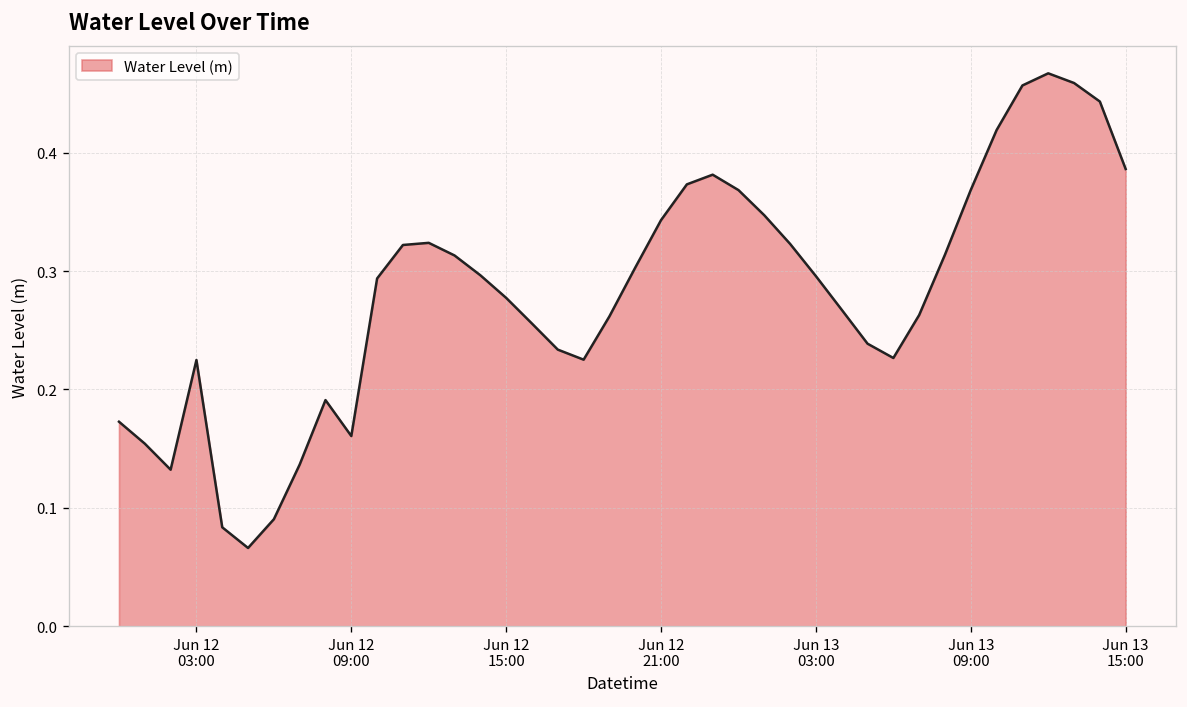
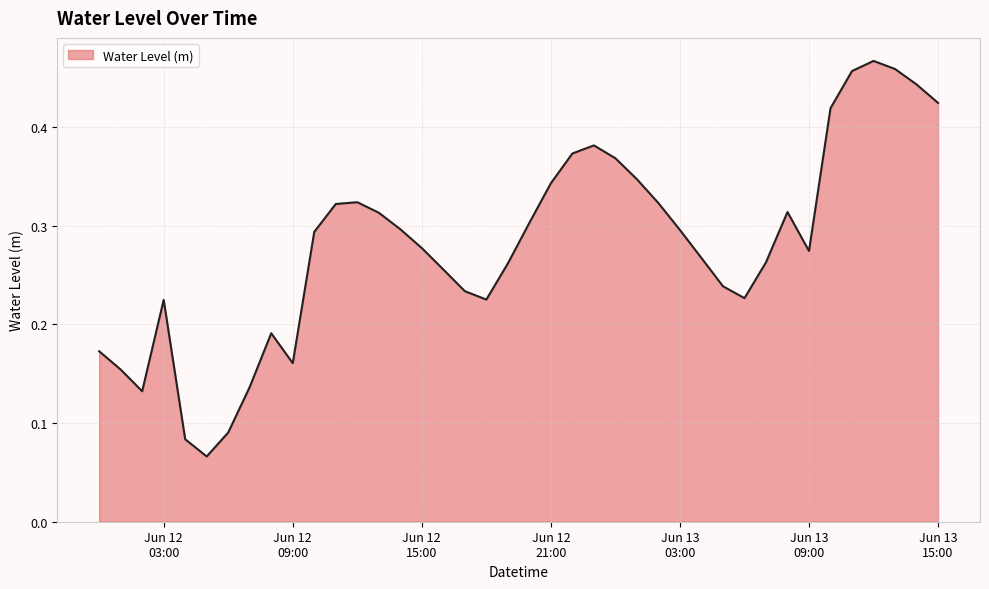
  {
    "Jun 12 03:00": 0.22,
    "Jun 12 09:00": 0.16,
    "Jun 12 15:00": 0.28,
    "Jun 12 21:00": 0.34,
    "Jun 13 03:00": 0.30,
-   "Jun 13 09:00": 0.37,
-   "Jun 13 15:00": 0.39
+   "Jun 13 09:00": 0.27,
+   "Jun 13 15:00": 0.42
  }
